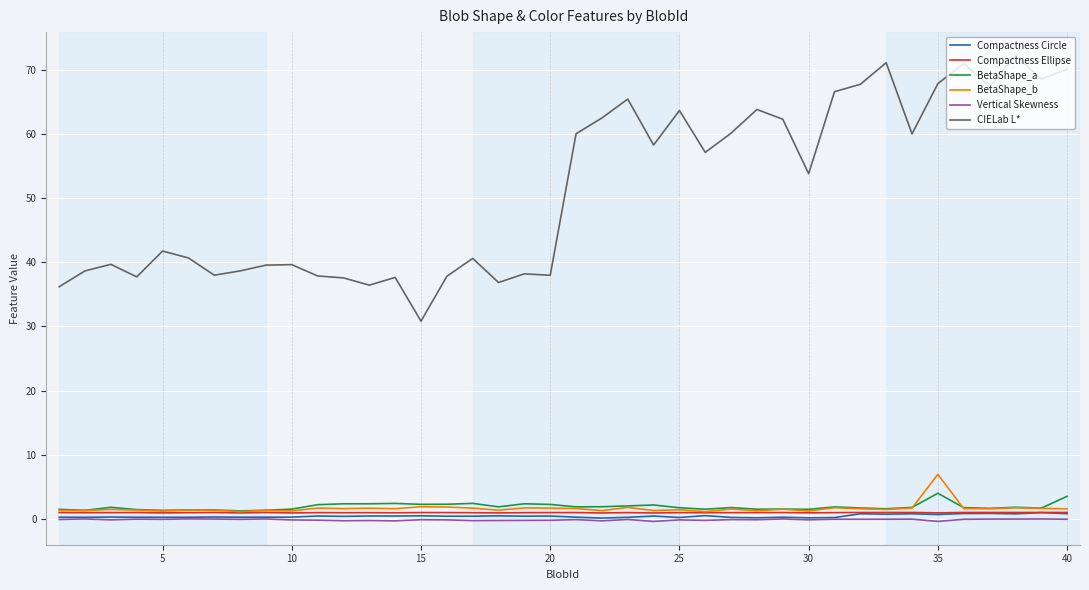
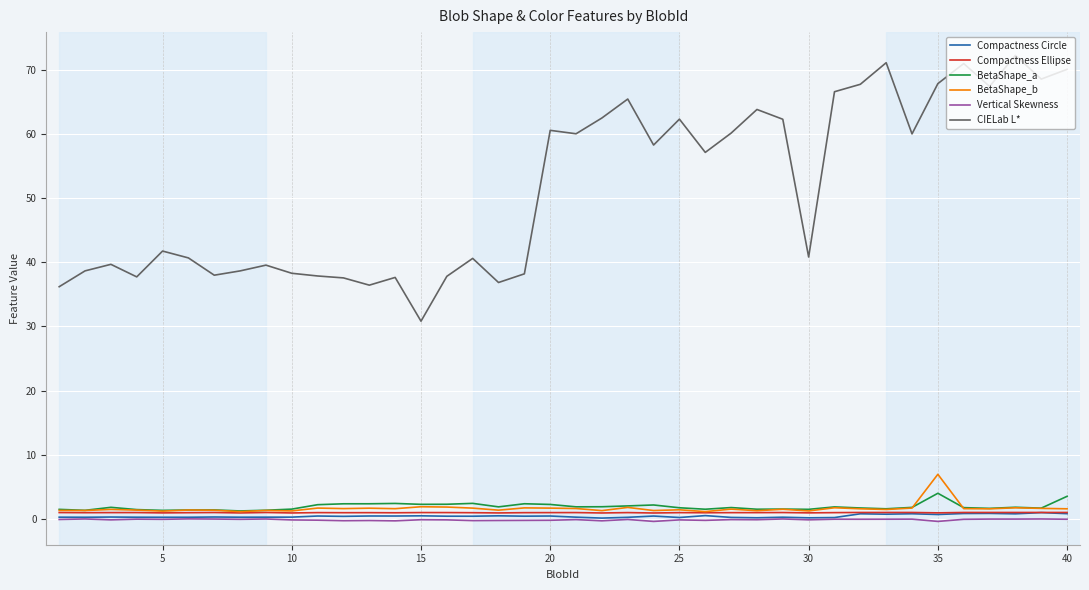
  {
    "Compactness Circle": {
      "10": 0,
      "15": 0,
      "20": 0
    },
    "Compactness Ellipse": {
      "15": 1,
      "20": 1,
      "25": 1
    },
    "BetaShape_a": {
      "20": 2,
      "35": 4,
      "40": 4
    },
    "BetaShape_b": {
      "20": 2,
      "35": 7,
      "40": 2
    },
    "Vertical Skewness": {
      "10": 0,
      "15": 0,
      "20": 0,
      "35": 0,
      "40": 0
    },
    "CIELab L*": {
      "5": 42,
-     "10": 40,
+     "10": 38,
      "15": 31,
-     "20": 38,
-     "25": 64,
-     "30": 54,
+     "20": 61,
+     "25": 62,
+     "30": 41,
      "35": 68
    }
  }
